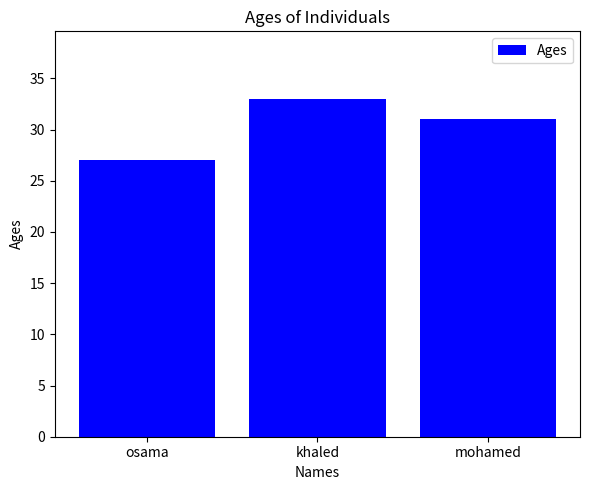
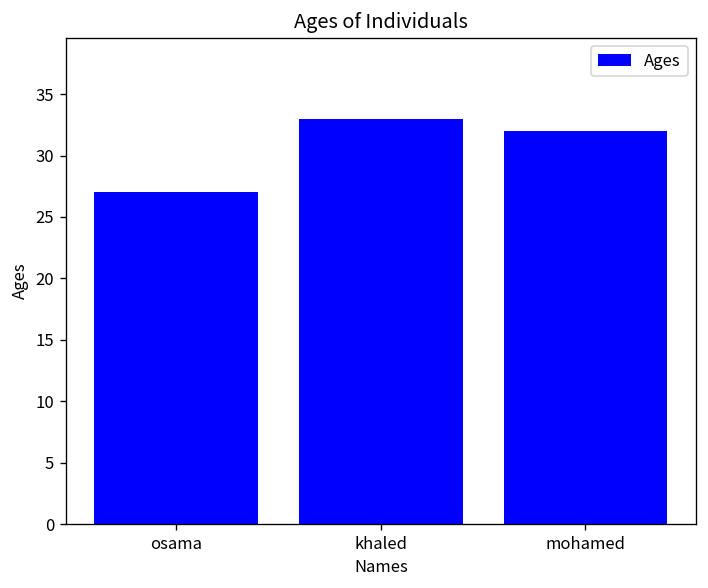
  {
    "osama": 27,
    "khaled": 33,
-   "mohamed": 31
+   "mohamed": 32
  }
